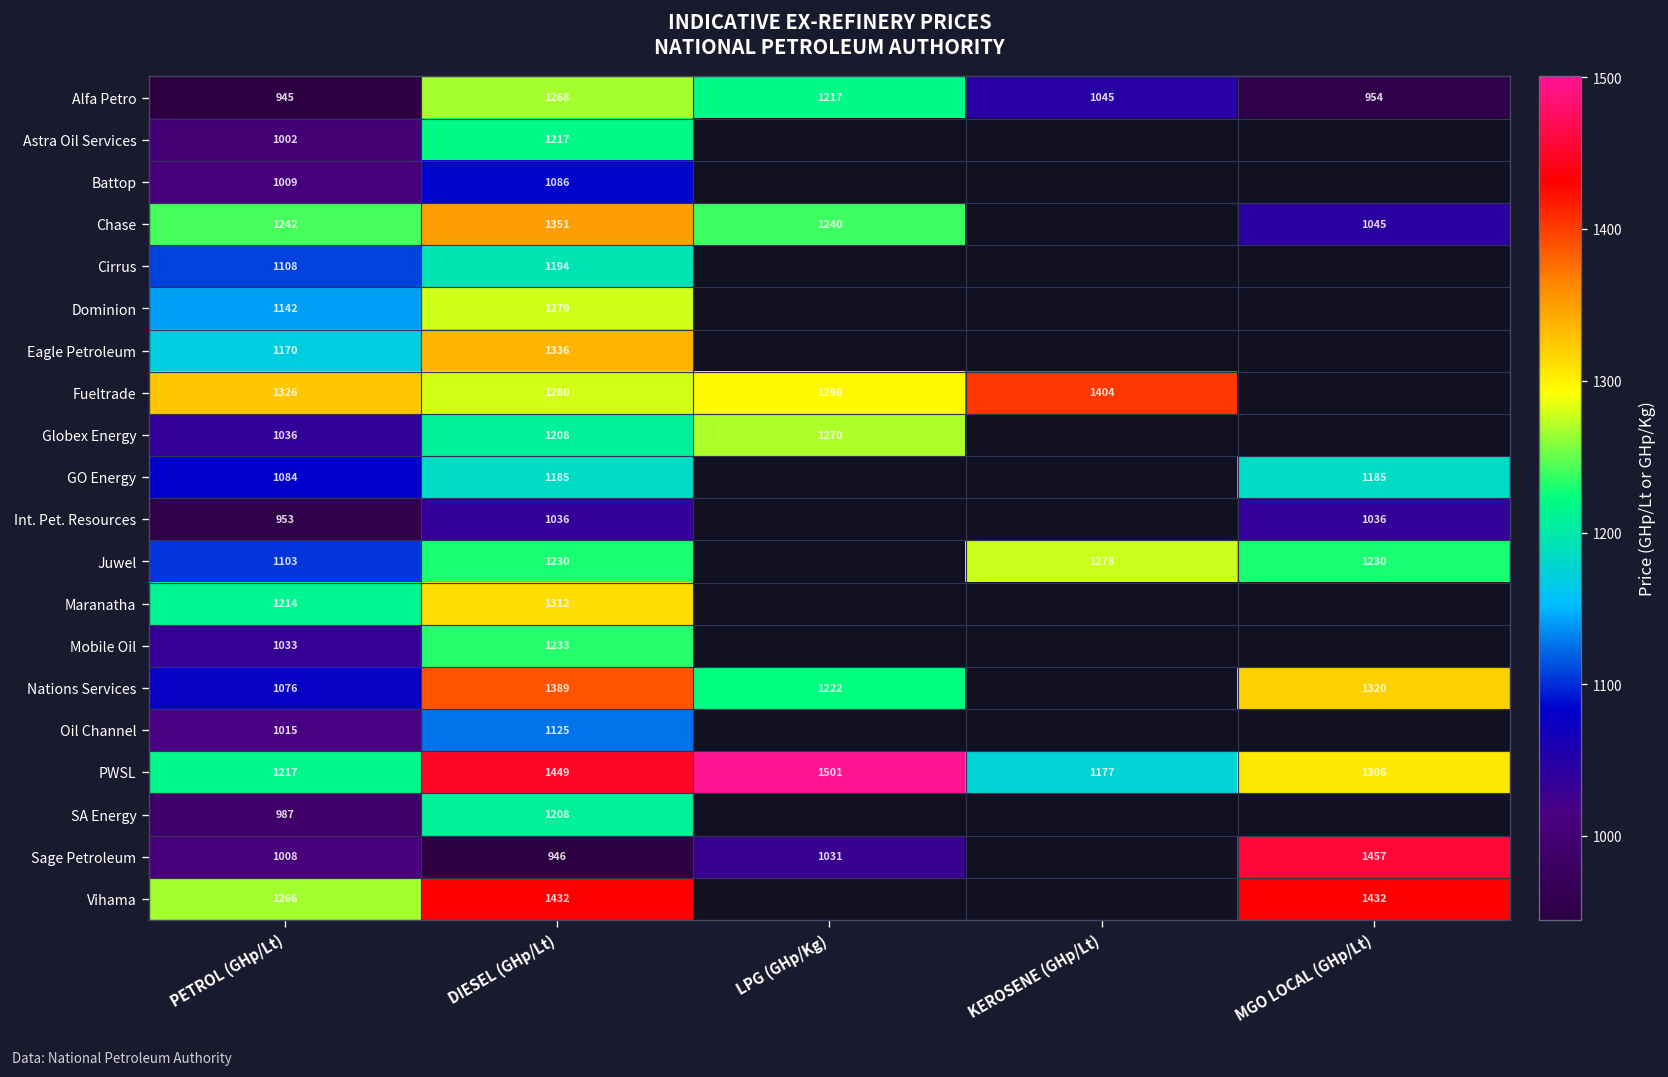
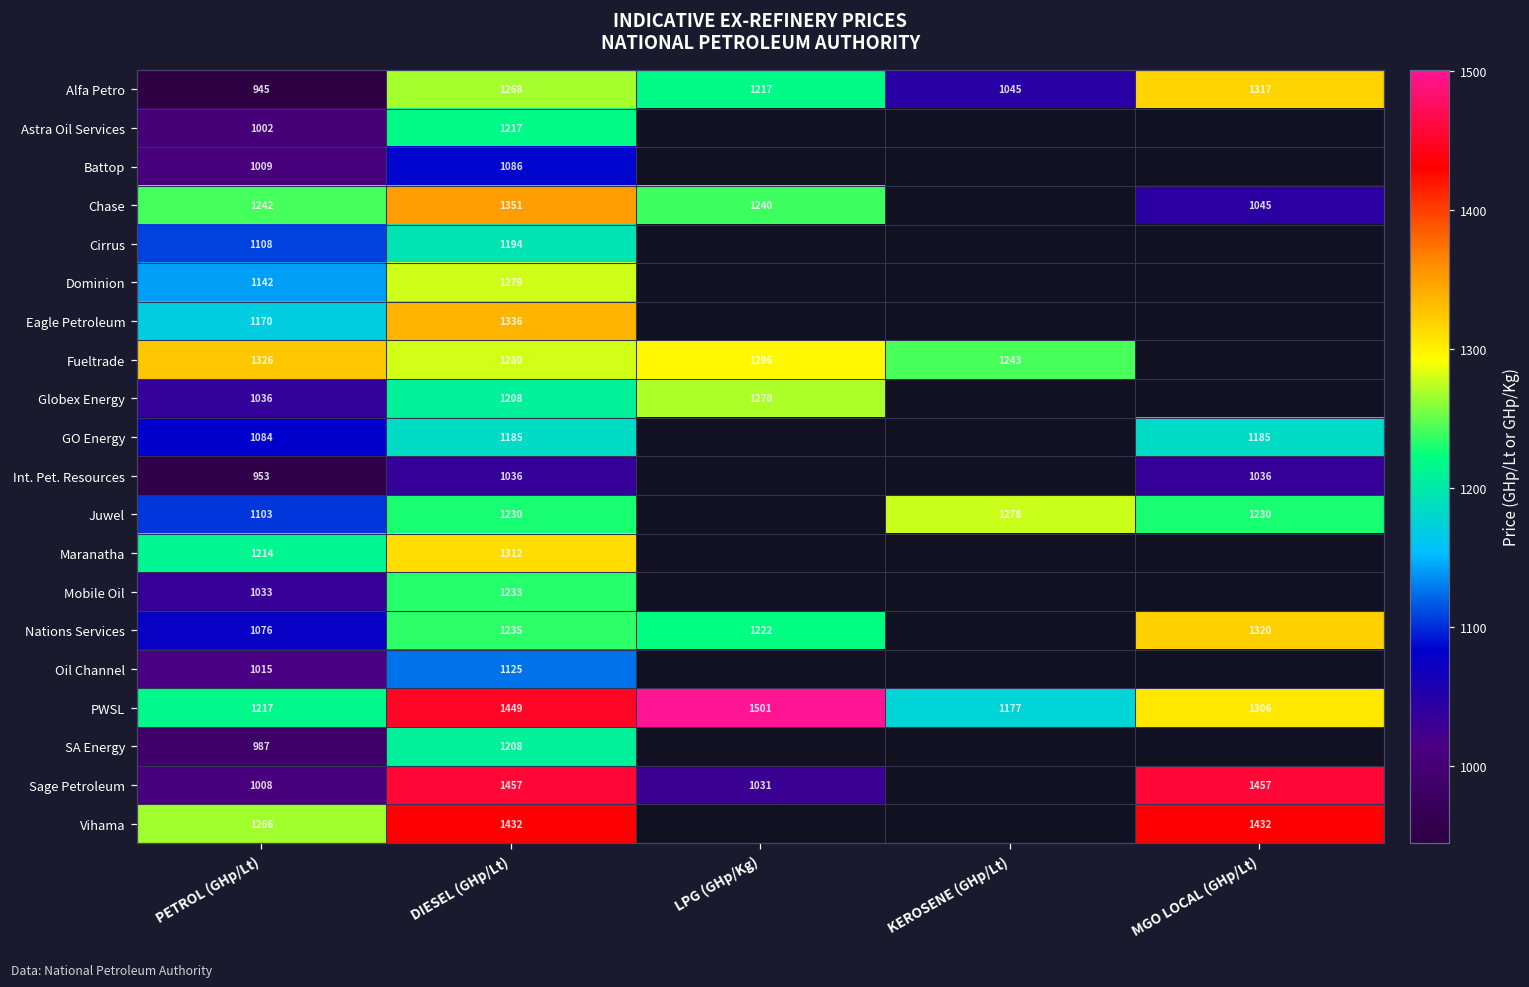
  {
    "Alfa Petro": {
      "PETROL (GHp/Lt)": 945,
      "DIESEL (GHp/Lt)": 1268,
      "LPG (GHp/Kg)": 1217,
      "KEROSENE (GHp/Lt)": 1045,
-     "MGO LOCAL (GHp/Lt)": 954
+     "MGO LOCAL (GHp/Lt)": 1317
    },
    "Astra Oil Services": {
      "PETROL (GHp/Lt)": 1002,
      "DIESEL (GHp/Lt)": 1217
    },
    "Battop": {
      "PETROL (GHp/Lt)": 1009,
      "DIESEL (GHp/Lt)": 1086
    },
    "Chase": {
      "PETROL (GHp/Lt)": 1242,
      "DIESEL (GHp/Lt)": 1351,
      "LPG (GHp/Kg)": 1240,
      "MGO LOCAL (GHp/Lt)": 1045
    },
    "Cirrus": {
      "PETROL (GHp/Lt)": 1108,
      "DIESEL (GHp/Lt)": 1194
    },
    "Dominion": {
      "PETROL (GHp/Lt)": 1142,
      "DIESEL (GHp/Lt)": 1279
    },
    "Eagle Petroleum": {
      "PETROL (GHp/Lt)": 1170,
      "DIESEL (GHp/Lt)": 1336
    },
    "Fueltrade": {
      "PETROL (GHp/Lt)": 1326,
      "DIESEL (GHp/Lt)": 1280,
      "LPG (GHp/Kg)": 1296,
-     "KEROSENE (GHp/Lt)": 1404
+     "KEROSENE (GHp/Lt)": 1243
    },
    "Globex Energy": {
      "PETROL (GHp/Lt)": 1036,
      "DIESEL (GHp/Lt)": 1208,
      "LPG (GHp/Kg)": 1270
    },
    "GO Energy": {
      "PETROL (GHp/Lt)": 1084,
      "DIESEL (GHp/Lt)": 1185,
      "MGO LOCAL (GHp/Lt)": 1185
    },
    "Int. Pet. Resources": {
      "PETROL (GHp/Lt)": 953,
      "DIESEL (GHp/Lt)": 1036,
      "MGO LOCAL (GHp/Lt)": 1036
    },
    "Juwel": {
      "PETROL (GHp/Lt)": 1103,
      "DIESEL (GHp/Lt)": 1230,
      "KEROSENE (GHp/Lt)": 1278,
      "MGO LOCAL (GHp/Lt)": 1230
    },
    "Maranatha": {
      "PETROL (GHp/Lt)": 1214,
      "DIESEL (GHp/Lt)": 1312
    },
    "Mobile Oil": {
      "PETROL (GHp/Lt)": 1033,
      "DIESEL (GHp/Lt)": 1233
    },
    "Nations Services": {
      "PETROL (GHp/Lt)": 1076,
-     "DIESEL (GHp/Lt)": 1389,
+     "DIESEL (GHp/Lt)": 1235,
      "LPG (GHp/Kg)": 1222,
      "MGO LOCAL (GHp/Lt)": 1320
    },
    "Oil Channel": {
      "PETROL (GHp/Lt)": 1015,
      "DIESEL (GHp/Lt)": 1125
    },
    "PWSL": {
      "PETROL (GHp/Lt)": 1217,
      "DIESEL (GHp/Lt)": 1449,
      "LPG (GHp/Kg)": 1501,
      "KEROSENE (GHp/Lt)": 1177,
      "MGO LOCAL (GHp/Lt)": 1306
    },
    "SA Energy": {
      "PETROL (GHp/Lt)": 987,
      "DIESEL (GHp/Lt)": 1208
    },
    "Sage Petroleum": {
      "PETROL (GHp/Lt)": 1008,
-     "DIESEL (GHp/Lt)": 946,
+     "DIESEL (GHp/Lt)": 1457,
      "LPG (GHp/Kg)": 1031,
      "MGO LOCAL (GHp/Lt)": 1457
    },
    "Vihama": {
      "PETROL (GHp/Lt)": 1266,
      "DIESEL (GHp/Lt)": 1432,
      "MGO LOCAL (GHp/Lt)": 1432
    }
  }
